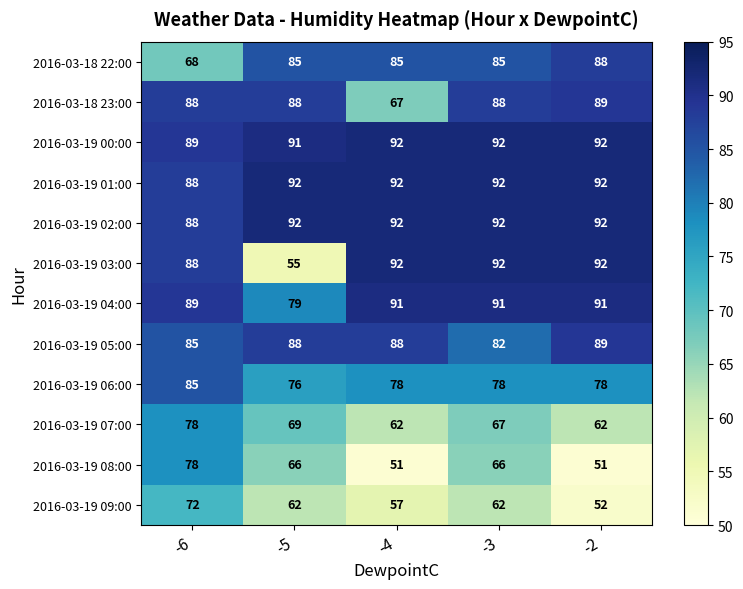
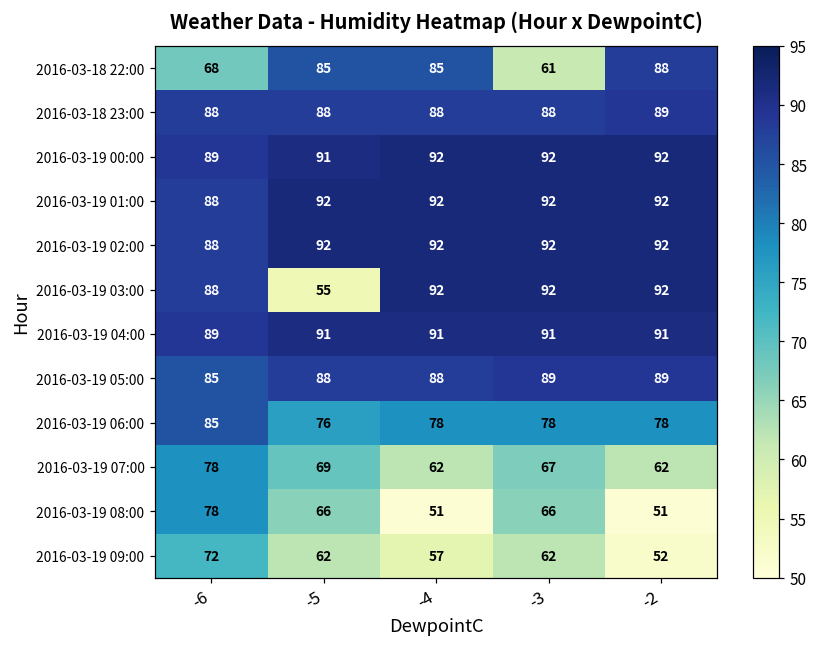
  {
    "2016-03-18 22:00": {
      "-6": 68,
      "-5": 85,
      "-4": 85,
-     "-3": 85,
+     "-3": 61,
      "-2": 88
    },
    "2016-03-18 23:00": {
      "-6": 88,
      "-5": 88,
-     "-4": 67,
+     "-4": 88,
      "-3": 88,
      "-2": 89
    },
    "2016-03-19 00:00": {
      "-6": 89,
      "-5": 91,
      "-4": 92,
      "-3": 92,
      "-2": 92
    },
    "2016-03-19 01:00": {
      "-6": 88,
      "-5": 92,
      "-4": 92,
      "-3": 92,
      "-2": 92
    },
    "2016-03-19 02:00": {
      "-6": 88,
      "-5": 92,
      "-4": 92,
      "-3": 92,
      "-2": 92
    },
    "2016-03-19 03:00": {
      "-6": 88,
      "-5": 55,
      "-4": 92,
      "-3": 92,
      "-2": 92
    },
    "2016-03-19 04:00": {
      "-6": 89,
-     "-5": 79,
+     "-5": 91,
      "-4": 91,
      "-3": 91,
      "-2": 91
    },
    "2016-03-19 05:00": {
      "-6": 85,
      "-5": 88,
      "-4": 88,
-     "-3": 82,
+     "-3": 89,
      "-2": 89
    },
    "2016-03-19 06:00": {
      "-6": 85,
      "-5": 76,
      "-4": 78,
      "-3": 78,
      "-2": 78
    },
    "2016-03-19 07:00": {
      "-6": 78,
      "-5": 69,
      "-4": 62,
      "-3": 67,
      "-2": 62
    },
    "2016-03-19 08:00": {
      "-6": 78,
      "-5": 66,
      "-4": 51,
      "-3": 66,
      "-2": 51
    },
    "2016-03-19 09:00": {
      "-6": 72,
      "-5": 62,
      "-4": 57,
      "-3": 62,
      "-2": 52
    }
  }
